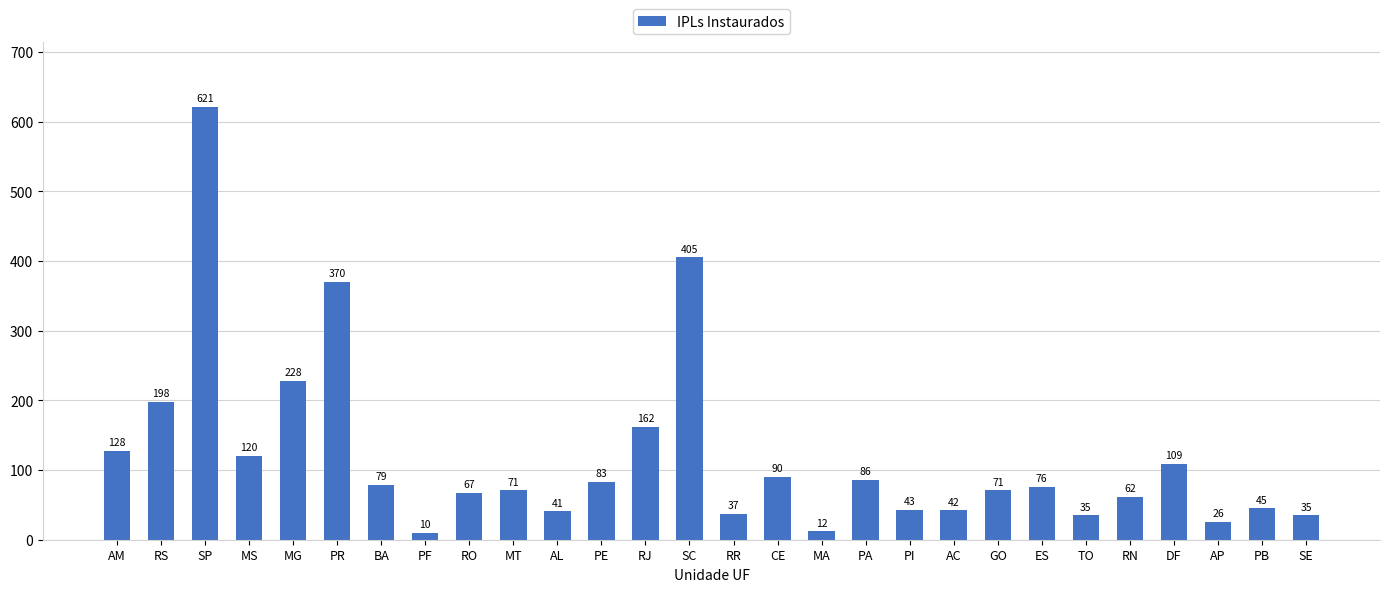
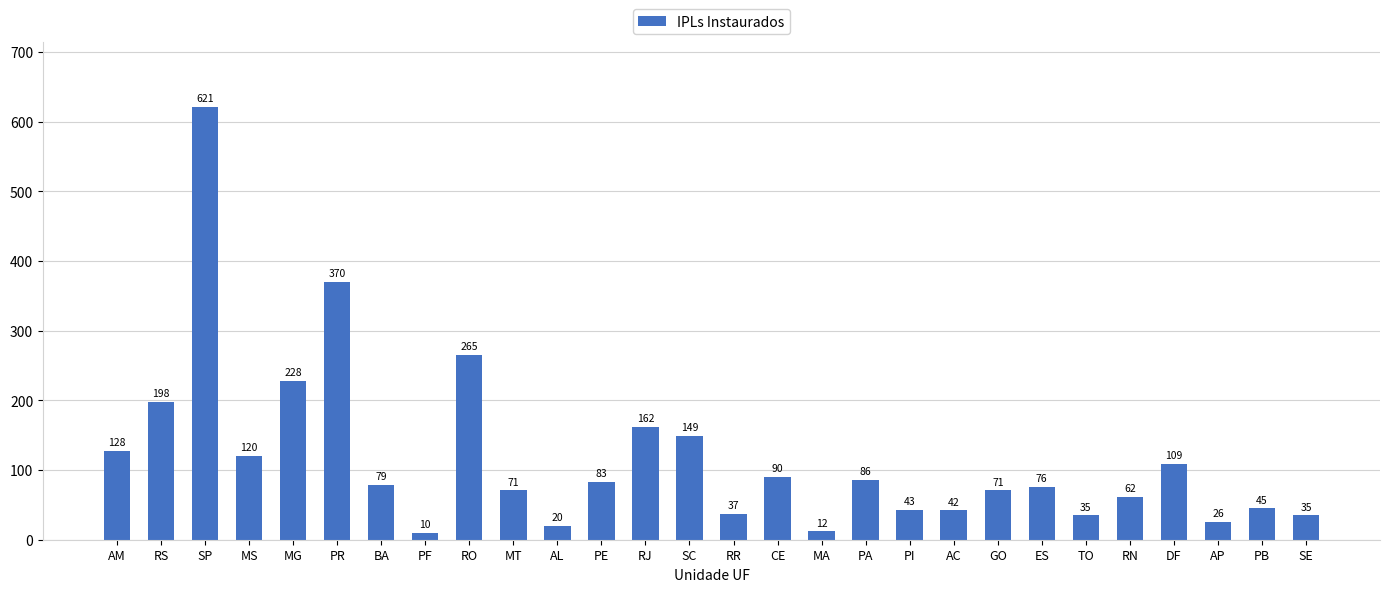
  {
    "AM": 128,
    "RS": 198,
    "SP": 621,
    "MS": 120,
    "MG": 228,
    "PR": 370,
    "BA": 79,
    "PF": 10,
-   "RO": 67,
+   "RO": 265,
    "MT": 71,
-   "AL": 41,
+   "AL": 20,
    "PE": 83,
    "RJ": 162,
-   "SC": 405,
+   "SC": 149,
    "RR": 37,
    "CE": 90,
    "MA": 12,
    "PA": 86,
    "PI": 43,
    "AC": 42,
    "GO": 71,
    "ES": 76,
    "TO": 35,
    "RN": 62,
    "DF": 109,
    "AP": 26,
    "PB": 45,
    "SE": 35
  }
